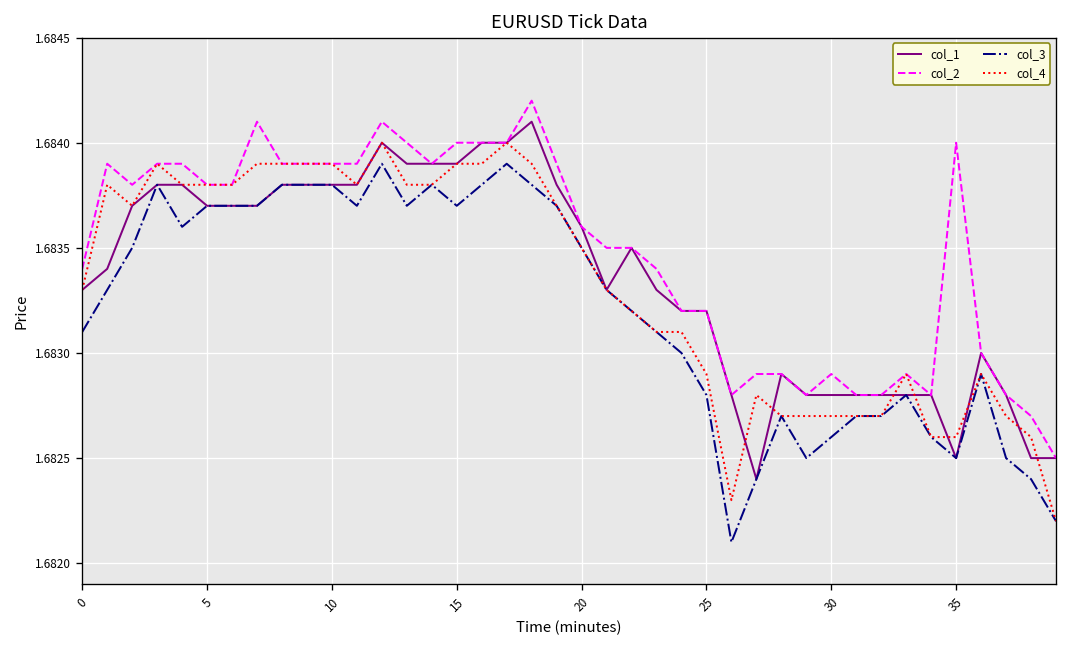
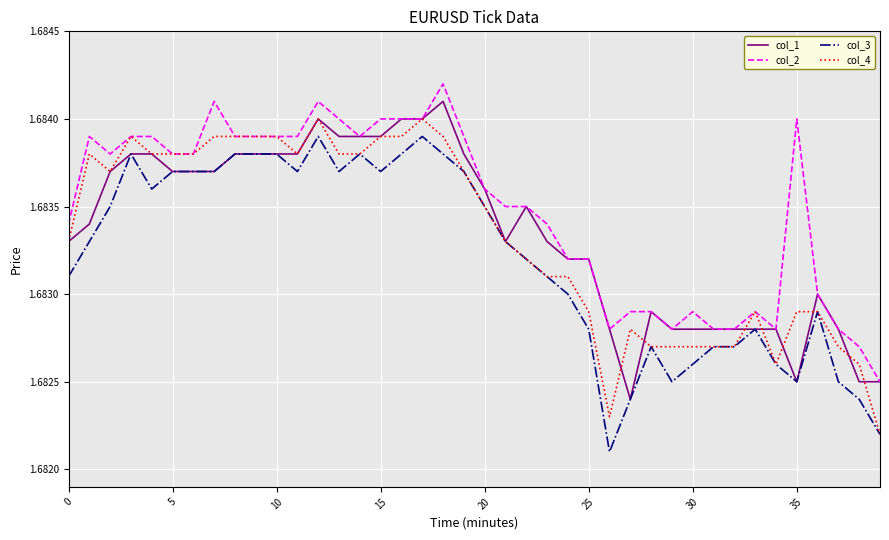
  {
    "col_1": {
      "30": 1.6828
    },
    "col_2": {
      "0": 1.6834,
      "15": 1.6840,
      "30": 1.6829,
      "35": 1.6840
    },
    "col_3": {
      "0": 1.6831,
      "15": 1.6837,
      "25": 1.6828,
      "30": 1.6826
    },
    "col_4": {
      "25": 1.6829,
      "30": 1.6827,
-     "35": 1.6826
+     "35": 1.6829
    }
  }
